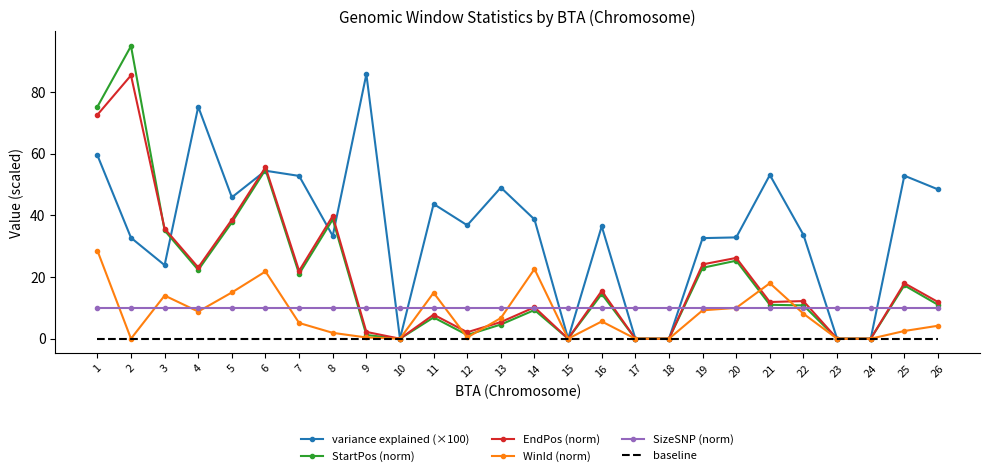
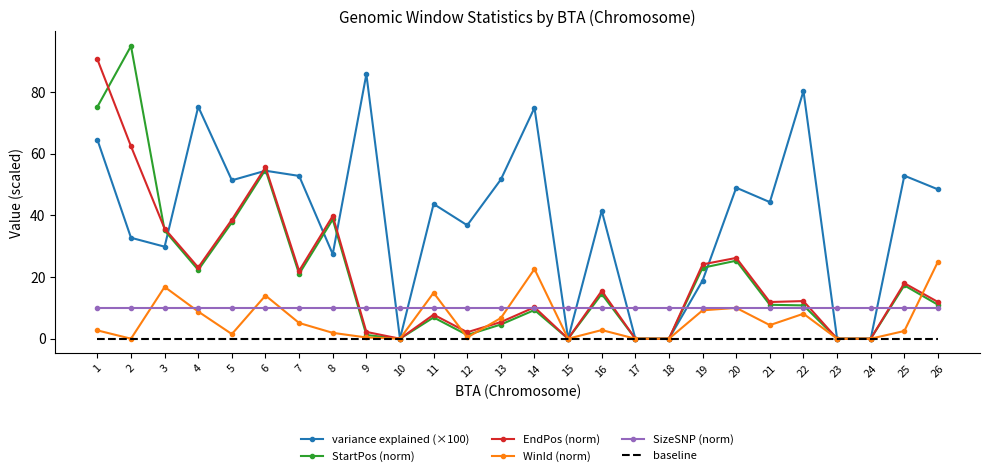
  {
    "variance explained (×100)": {
-     "1": 60,
+     "1": 65,
      "2": 33,
-     "3": 24,
+     "3": 30,
      "4": 75,
-     "5": 46,
+     "5": 51,
      "7": 53,
-     "8": 33,
+     "8": 27,
      "9": 86,
      "11": 44,
      "12": 37,
-     "13": 49,
-     "14": 39,
-     "16": 36,
-     "19": 33,
-     "20": 33,
-     "21": 53,
-     "22": 34,
+     "13": 52,
+     "14": 75,
+     "16": 42,
+     "19": 19,
+     "20": 49,
+     "21": 44,
+     "22": 80,
      "25": 53,
      "26": 48
    },
    "StartPos (norm)": {
      "1": 75,
      "2": 95,
      "5": 38,
      "7": 21,
      "8": 39,
      "11": 7,
      "16": 15,
      "19": 23,
      "20": 25,
      "21": 11,
      "26": 11
    },
    "EndPos (norm)": {
-     "1": 73,
-     "2": 85,
+     "1": 91,
+     "2": 62,
      "5": 39,
      "7": 22,
      "8": 40,
      "9": 2,
      "11": 8,
      "12": 2,
      "16": 16,
      "19": 24,
      "20": 26,
      "21": 12,
      "22": 12,
      "26": 12
    },
    "WinId (norm)": {
-     "1": 29,
-     "3": 14,
+     "1": 3,
+     "3": 17,
      "4": 9,
-     "5": 15,
-     "6": 22,
+     "5": 2,
+     "6": 14,
      "7": 5,
      "8": 2,
      "11": 15,
      "13": 7,
      "14": 23,
-     "16": 6,
-     "21": 18,
+     "16": 3,
+     "21": 4,
      "22": 8,
      "25": 3,
-     "26": 4
+     "26": 25
    },
    "SizeSNP (norm)": {
      "1": 10,
      "2": 10,
      "3": 10,
      "4": 10,
      "5": 10,
      "6": 10,
      "7": 10,
      "8": 10,
      "9": 10,
      "10": 10,
      "11": 10,
      "12": 10,
      "13": 10,
      "15": 10,
      "16": 10,
      "17": 10,
      "18": 10,
      "21": 10,
      "23": 10,
      "24": 10,
      "25": 10,
      "26": 10
    },
    "baseline": {
      "1": 0,
      "3": 0,
      "4": 0,
      "5": 0,
      "6": 0,
      "7": 0,
      "8": 0,
      "11": 0,
      "13": 0,
      "14": 0,
      "16": 0,
      "19": 0,
      "20": 0,
      "21": 0,
      "22": 0,
      "25": 0,
      "26": 0
    }
  }
